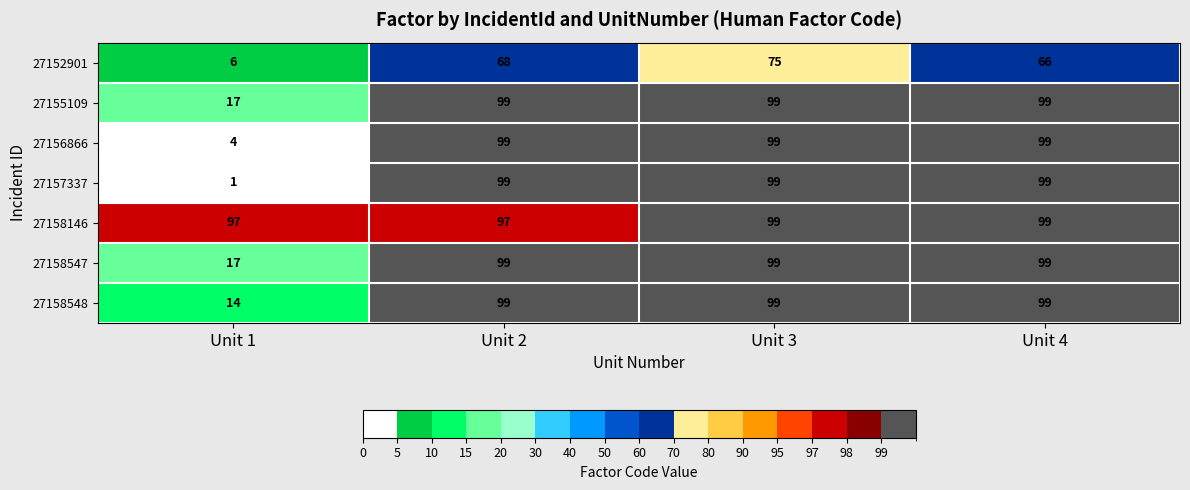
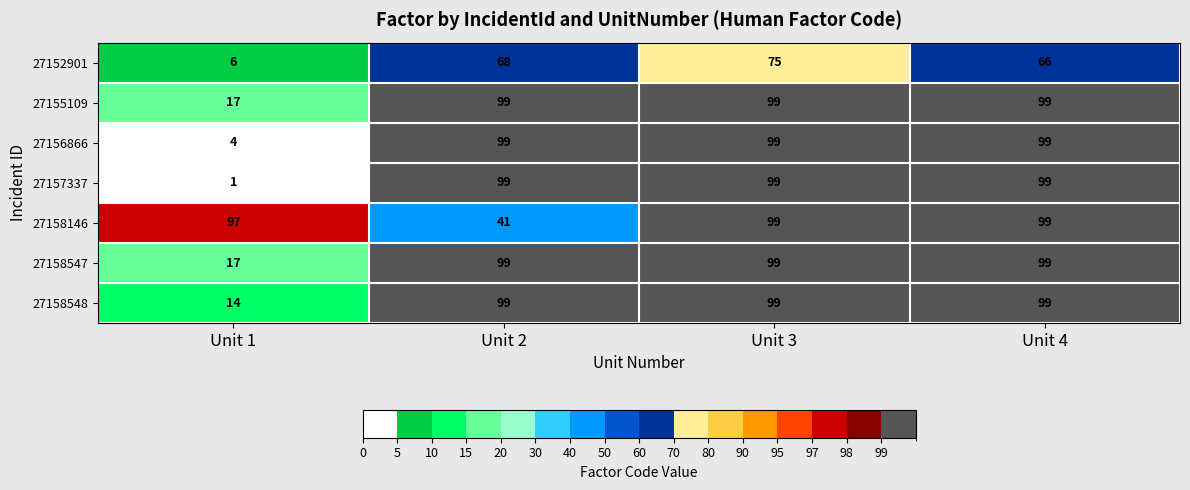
  {
    "27152901": {
      "Unit 1": 6,
      "Unit 2": 68,
      "Unit 3": 75,
      "Unit 4": 66
    },
    "27155109": {
      "Unit 1": 17,
      "Unit 2": 99,
      "Unit 3": 99,
      "Unit 4": 99
    },
    "27156866": {
      "Unit 1": 4,
      "Unit 2": 99,
      "Unit 3": 99,
      "Unit 4": 99
    },
    "27157337": {
      "Unit 1": 1,
      "Unit 2": 99,
      "Unit 3": 99,
      "Unit 4": 99
    },
    "27158146": {
      "Unit 1": 97,
-     "Unit 2": 97,
+     "Unit 2": 41,
      "Unit 3": 99,
      "Unit 4": 99
    },
    "27158547": {
      "Unit 1": 17,
      "Unit 2": 99,
      "Unit 3": 99,
      "Unit 4": 99
    },
    "27158548": {
      "Unit 1": 14,
      "Unit 2": 99,
      "Unit 3": 99,
      "Unit 4": 99
    }
  }
